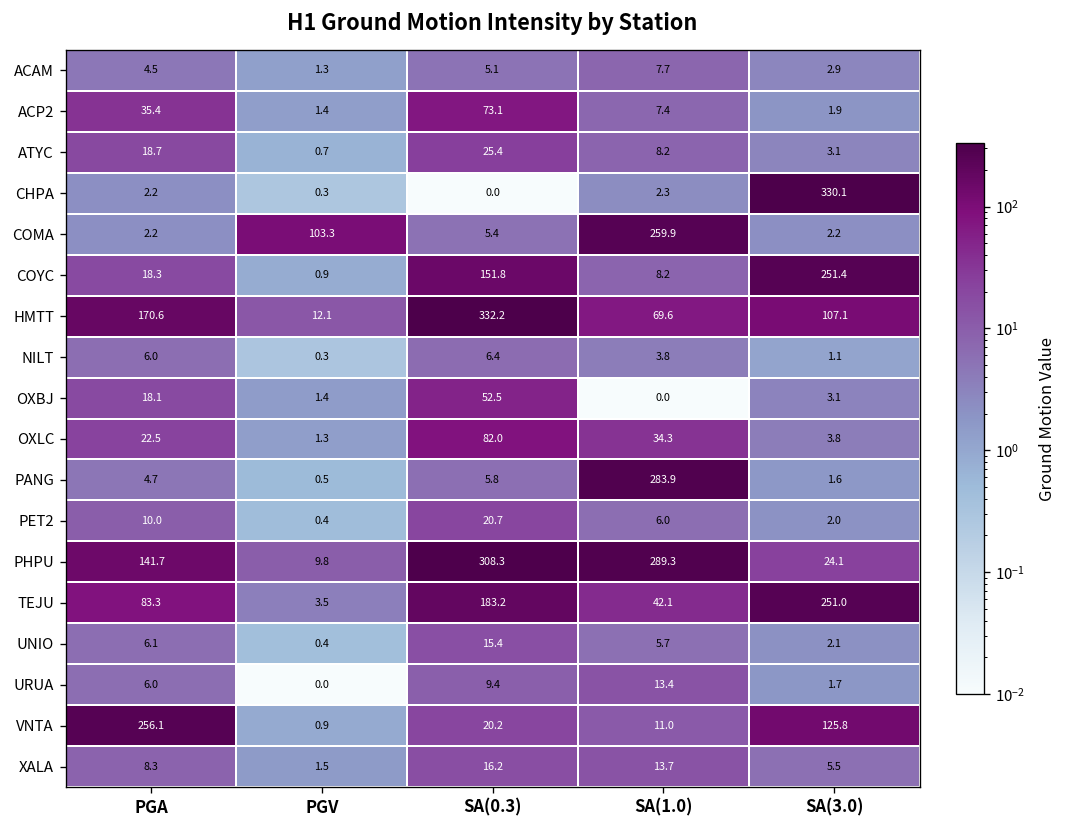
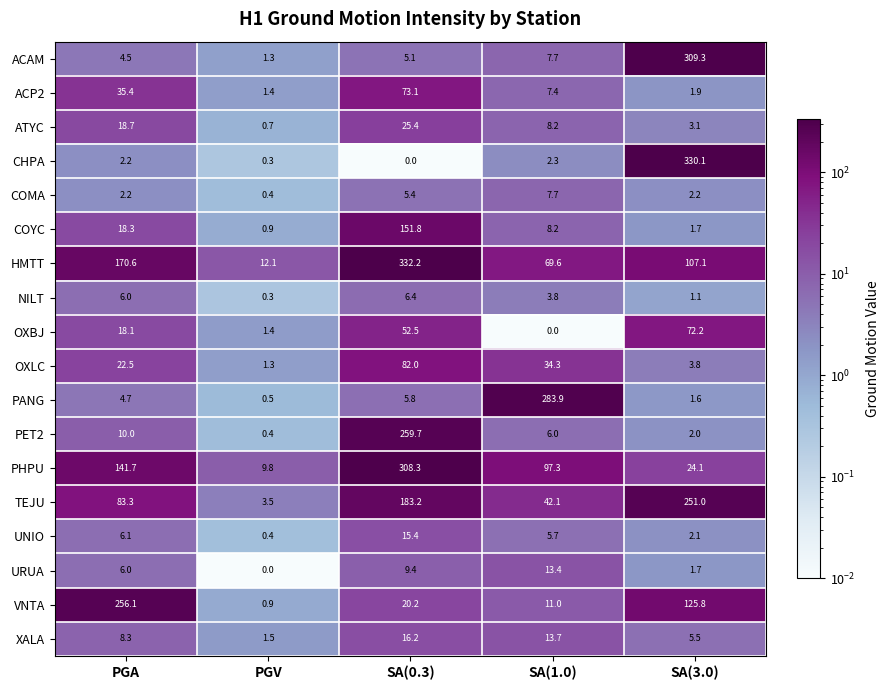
  {
    "ACAM": {
      "PGA": 4.5,
      "PGV": 1.3,
      "SA(0.3)": 5.1,
      "SA(1.0)": 7.7,
-     "SA(3.0)": 2.9
+     "SA(3.0)": 309.3
    },
    "ACP2": {
      "PGA": 35.4,
      "PGV": 1.4,
      "SA(0.3)": 73.1,
      "SA(1.0)": 7.4,
      "SA(3.0)": 1.9
    },
    "ATYC": {
      "PGA": 18.7,
      "PGV": 0.7,
      "SA(0.3)": 25.4,
      "SA(1.0)": 8.2,
      "SA(3.0)": 3.1
    },
    "CHPA": {
      "PGA": 2.2,
      "PGV": 0.3,
      "SA(0.3)": 0.0,
      "SA(1.0)": 2.3,
      "SA(3.0)": 330.1
    },
    "COMA": {
      "PGA": 2.2,
-     "PGV": 103.3,
+     "PGV": 0.4,
      "SA(0.3)": 5.4,
-     "SA(1.0)": 259.9,
+     "SA(1.0)": 7.7,
      "SA(3.0)": 2.2
    },
    "COYC": {
      "PGA": 18.3,
      "PGV": 0.9,
      "SA(0.3)": 151.8,
      "SA(1.0)": 8.2,
-     "SA(3.0)": 251.4
+     "SA(3.0)": 1.7
    },
    "HMTT": {
      "PGA": 170.6,
      "PGV": 12.1,
      "SA(0.3)": 332.2,
      "SA(1.0)": 69.6,
      "SA(3.0)": 107.1
    },
    "NILT": {
      "PGA": 6.0,
      "PGV": 0.3,
      "SA(0.3)": 6.4,
      "SA(1.0)": 3.8,
      "SA(3.0)": 1.1
    },
    "OXBJ": {
      "PGA": 18.1,
      "PGV": 1.4,
      "SA(0.3)": 52.5,
      "SA(1.0)": 0.0,
-     "SA(3.0)": 3.1
+     "SA(3.0)": 72.2
    },
    "OXLC": {
      "PGA": 22.5,
      "PGV": 1.3,
      "SA(0.3)": 82.0,
      "SA(1.0)": 34.3,
      "SA(3.0)": 3.8
    },
    "PANG": {
      "PGA": 4.7,
      "PGV": 0.5,
      "SA(0.3)": 5.8,
      "SA(1.0)": 283.9,
      "SA(3.0)": 1.6
    },
    "PET2": {
      "PGA": 10.0,
      "PGV": 0.4,
-     "SA(0.3)": 20.7,
+     "SA(0.3)": 259.7,
      "SA(1.0)": 6.0,
      "SA(3.0)": 2.0
    },
    "PHPU": {
      "PGA": 141.7,
      "PGV": 9.8,
      "SA(0.3)": 308.3,
-     "SA(1.0)": 289.3,
+     "SA(1.0)": 97.3,
      "SA(3.0)": 24.1
    },
    "TEJU": {
      "PGA": 83.3,
      "PGV": 3.5,
      "SA(0.3)": 183.2,
      "SA(1.0)": 42.1,
      "SA(3.0)": 251.0
    },
    "UNIO": {
      "PGA": 6.1,
      "PGV": 0.4,
      "SA(0.3)": 15.4,
      "SA(1.0)": 5.7,
      "SA(3.0)": 2.1
    },
    "URUA": {
      "PGA": 6.0,
      "PGV": 0.0,
      "SA(0.3)": 9.4,
      "SA(1.0)": 13.4,
      "SA(3.0)": 1.7
    },
    "VNTA": {
      "PGA": 256.1,
      "PGV": 0.9,
      "SA(0.3)": 20.2,
      "SA(1.0)": 11.0,
      "SA(3.0)": 125.8
    },
    "XALA": {
      "PGA": 8.3,
      "PGV": 1.5,
      "SA(0.3)": 16.2,
      "SA(1.0)": 13.7,
      "SA(3.0)": 5.5
    }
  }
